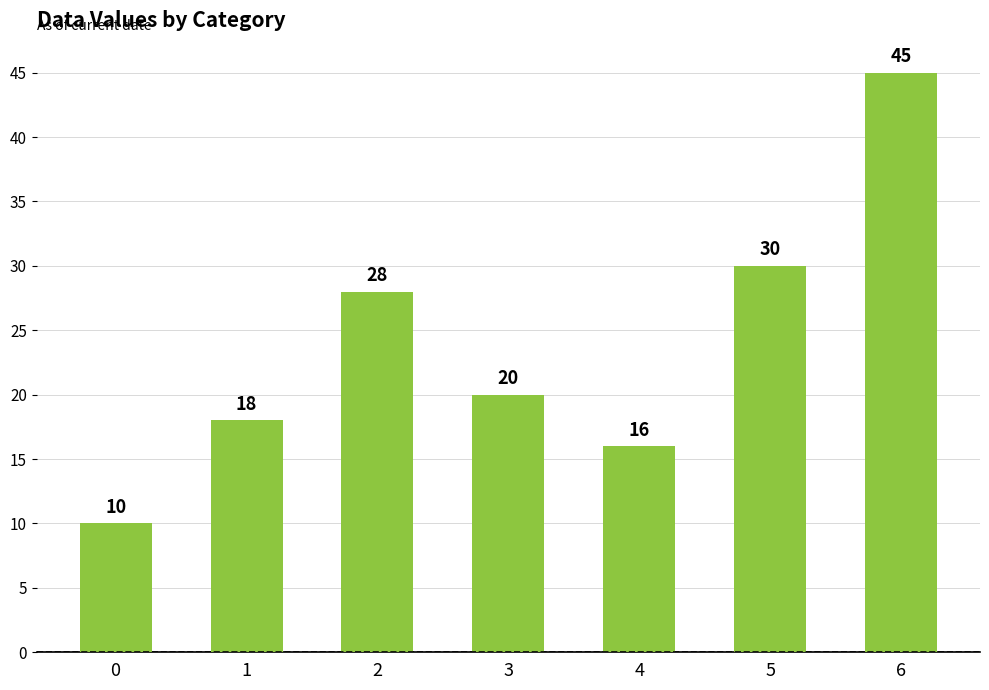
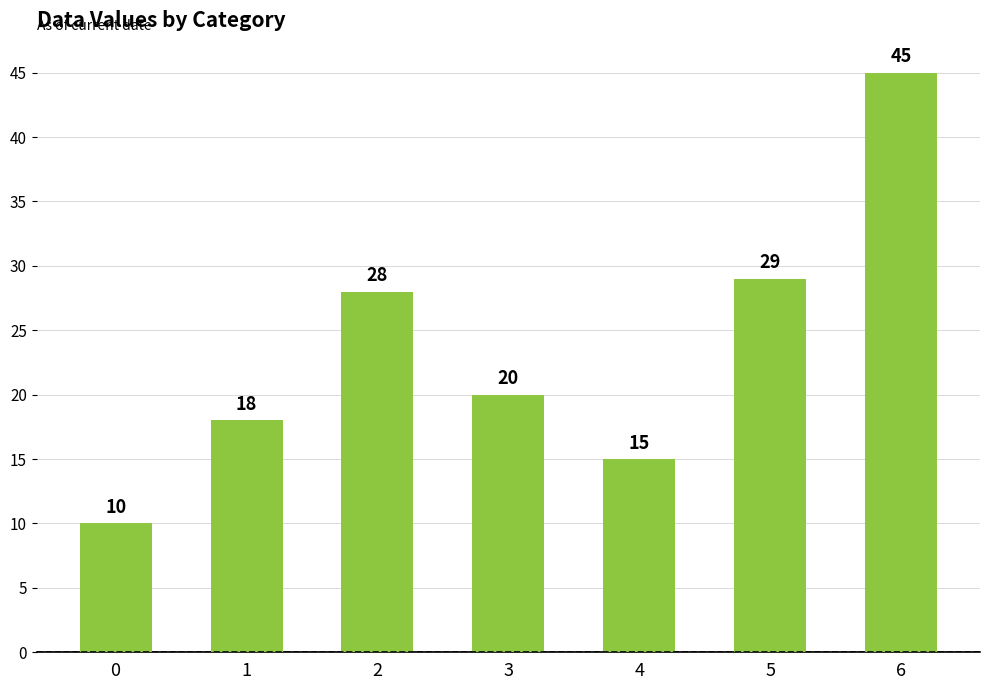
  {
    "0": 10,
    "1": 18,
    "2": 28,
    "3": 20,
-   "4": 16,
-   "5": 30,
+   "4": 15,
+   "5": 29,
    "6": 45
  }
